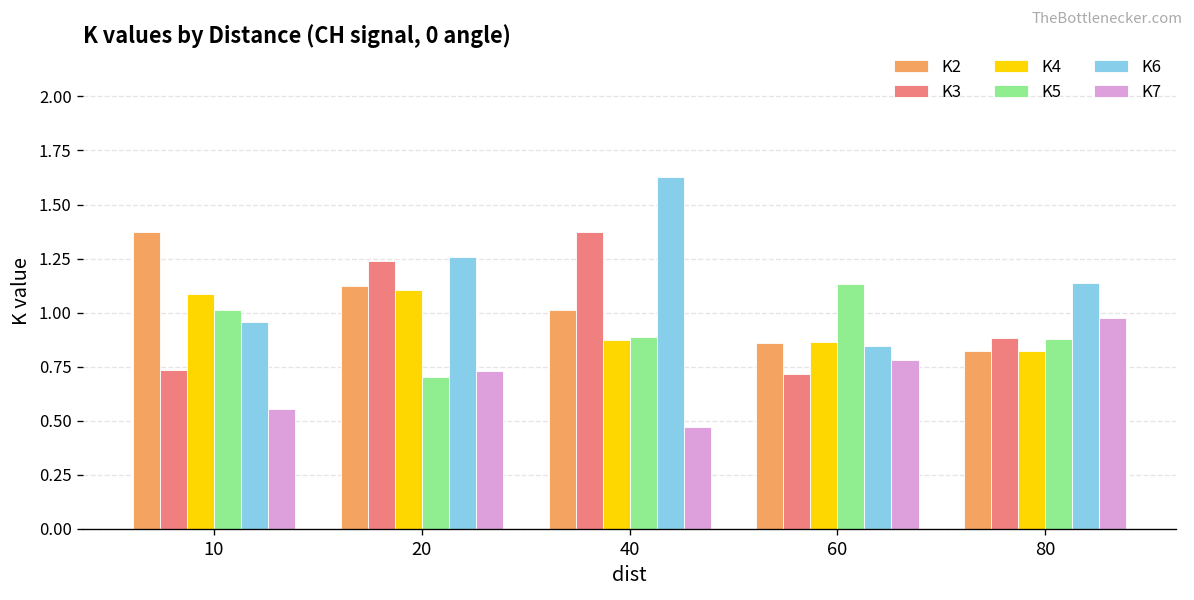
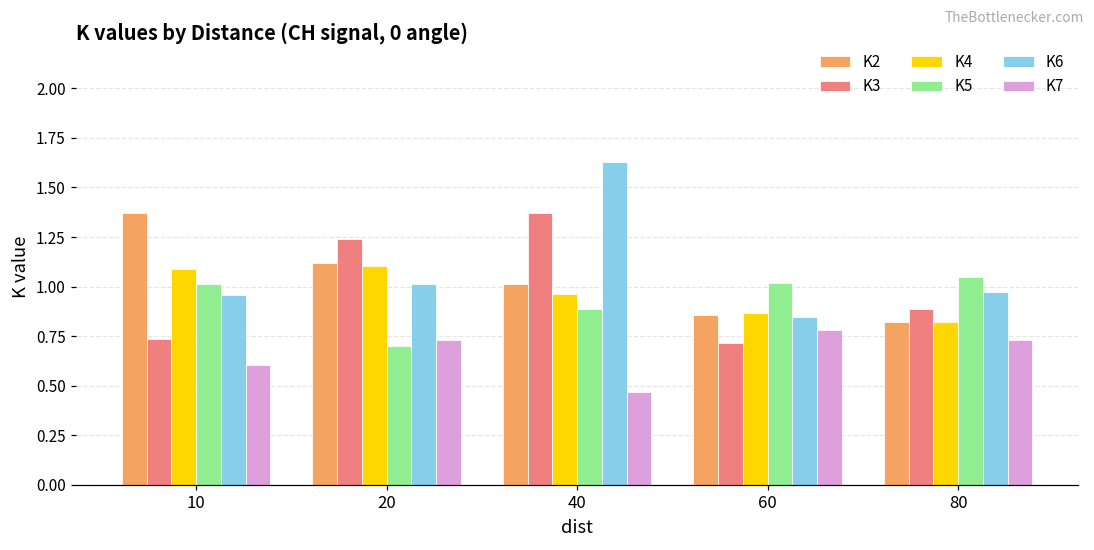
  {
    "K4": {
      "10": 1.09,
      "20": 1.10,
-     "40": 0.87,
+     "40": 0.96,
      "60": 0.87,
      "80": 0.82
    },
    "K5": {
      "10": 1.01,
      "20": 0.70,
      "40": 0.89,
-     "60": 1.13,
-     "80": 0.88
+     "60": 1.02,
+     "80": 1.05
    },
    "K6": {
      "10": 0.96,
-     "20": 1.26,
+     "20": 1.01,
      "40": 1.63,
      "60": 0.84,
-     "80": 1.14
+     "80": 0.98
    },
    "K7": {
-     "10": 0.56,
+     "10": 0.60,
      "20": 0.73,
      "40": 0.47,
      "60": 0.78,
-     "80": 0.98
+     "80": 0.73
    }
  }
